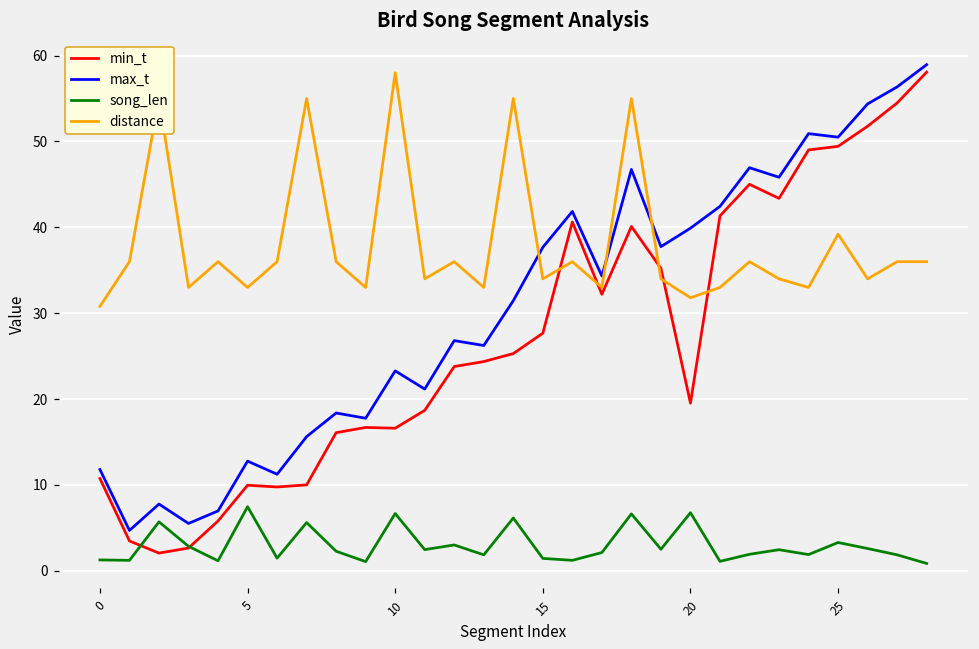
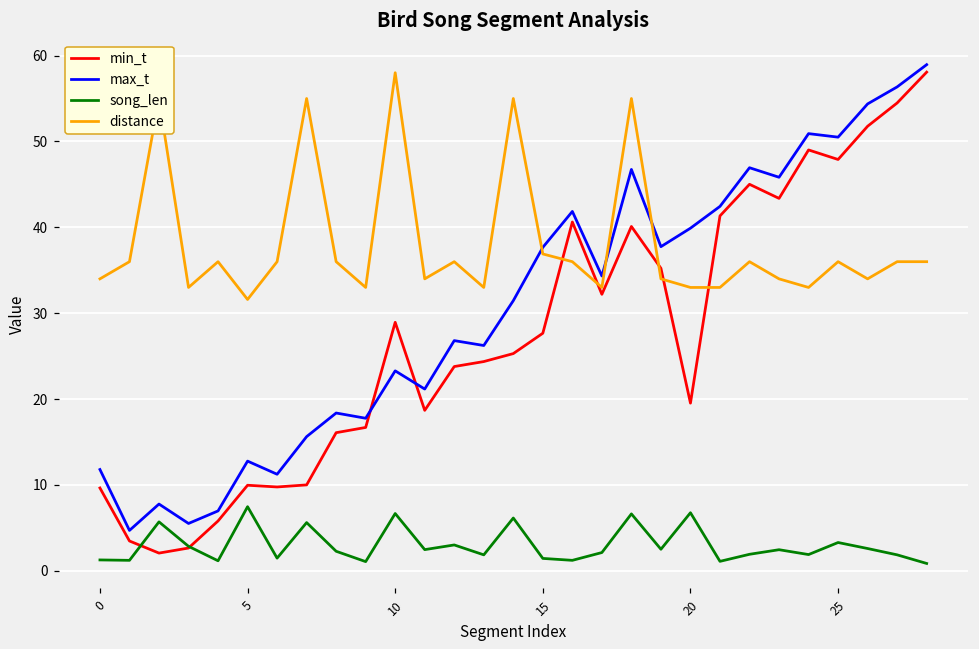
  {
    "min_t": {
-     "0": 11,
+     "0": 10,
      "5": 10,
-     "10": 17,
+     "10": 29,
      "15": 28,
      "20": 20,
-     "25": 49
+     "25": 48
    },
    "max_t": {
      "0": 12,
      "5": 13,
      "10": 23,
      "15": 38,
      "20": 40,
      "25": 51
    },
    "song_len": {
      "0": 1,
      "5": 7,
      "10": 7,
      "15": 1,
      "20": 7,
      "25": 3
    },
    "distance": {
-     "0": 31,
-     "5": 33,
+     "0": 34,
+     "5": 32,
      "10": 58,
-     "15": 34,
-     "20": 32,
-     "25": 39
+     "15": 37,
+     "20": 33,
+     "25": 36
    }
  }
